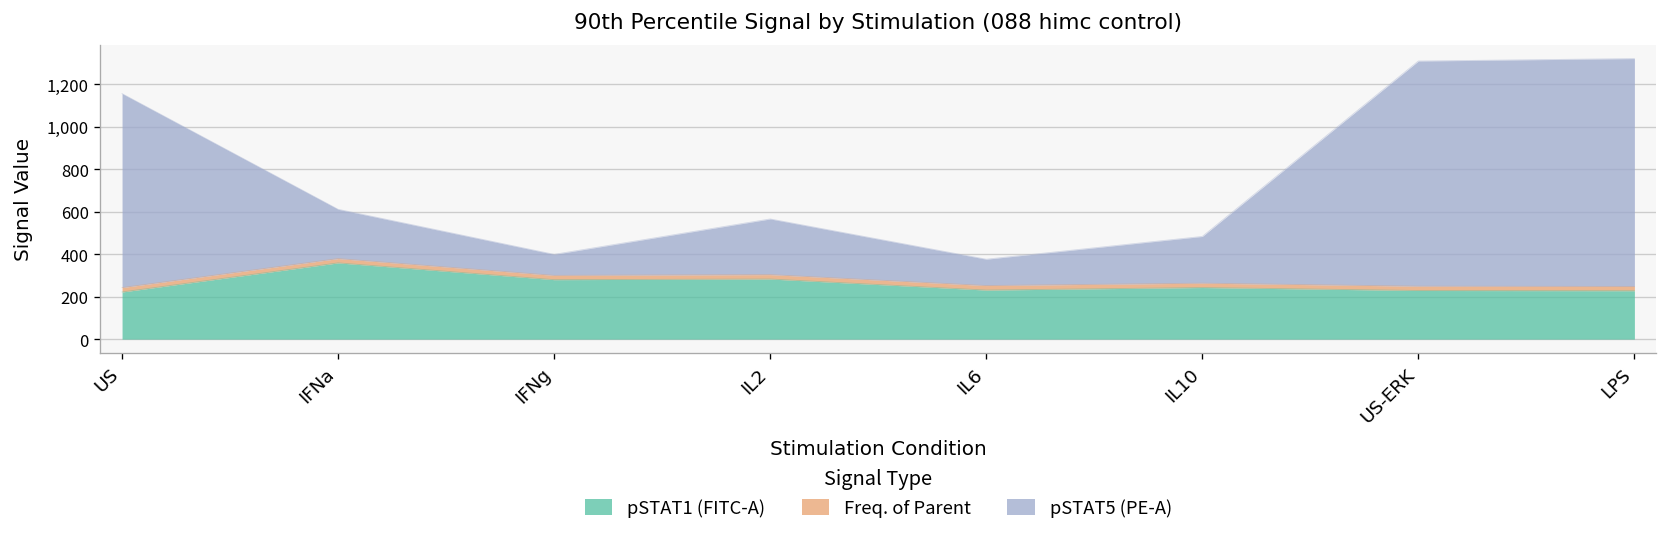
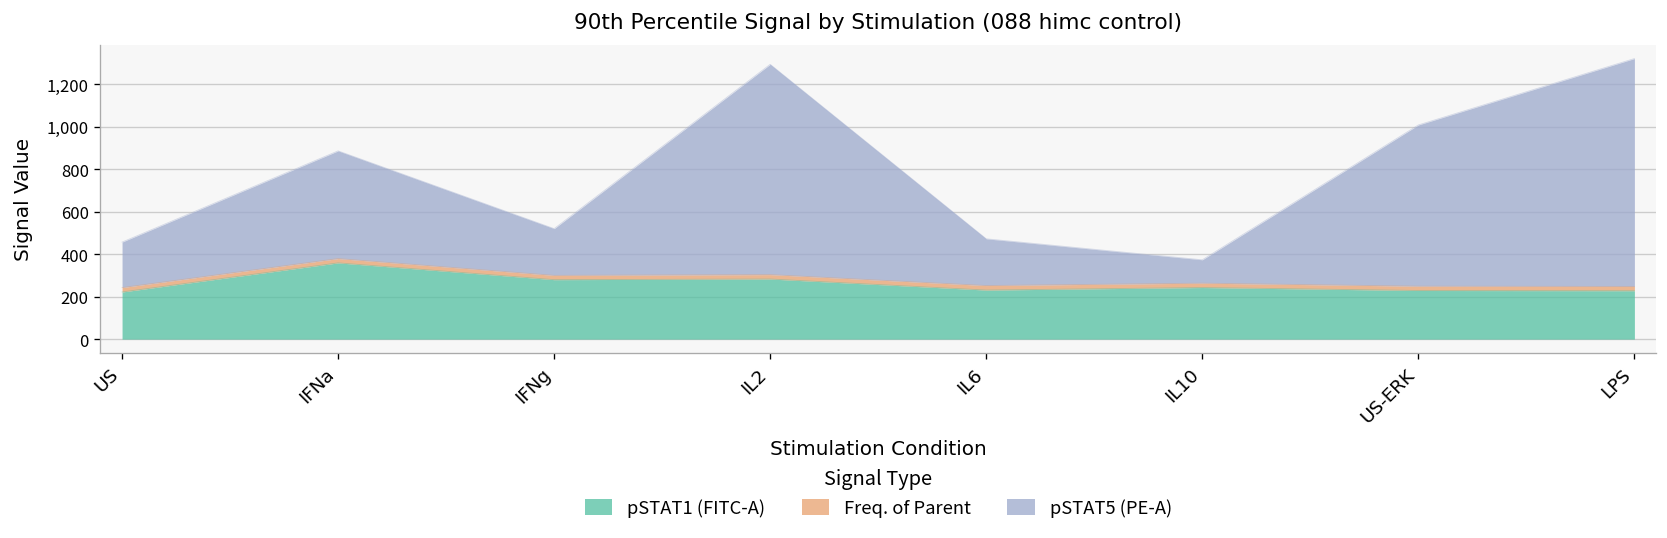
  {
    "pSTAT1 (FITC-A)": {
      "US": "220",
      "IFNa": "360",
      "IFNg": "280",
      "IL2": "280",
      "IL6": "230",
      "IL10": "240",
      "US-ERK": "230",
      "LPS": "230"
    },
    "Freq. of Parent": {
      "US": "20",
      "IFNa": "20",
      "IFNg": "20",
      "IL2": "20",
      "IL6": "20",
      "IL10": "20",
      "US-ERK": "20",
      "LPS": "20"
    },
    "pSTAT5 (PE-A)": {
-     "US": "910",
-     "IFNa": "230",
-     "IFNg": "100",
-     "IL2": "260",
-     "IL6": "120",
-     "IL10": "220",
-     "US-ERK": "1,060",
+     "US": "210",
+     "IFNa": "510",
+     "IFNg": "220",
+     "IL2": "990",
+     "IL6": "220",
+     "IL10": "110",
+     "US-ERK": "760",
      "LPS": "1,070"
    }
  }
